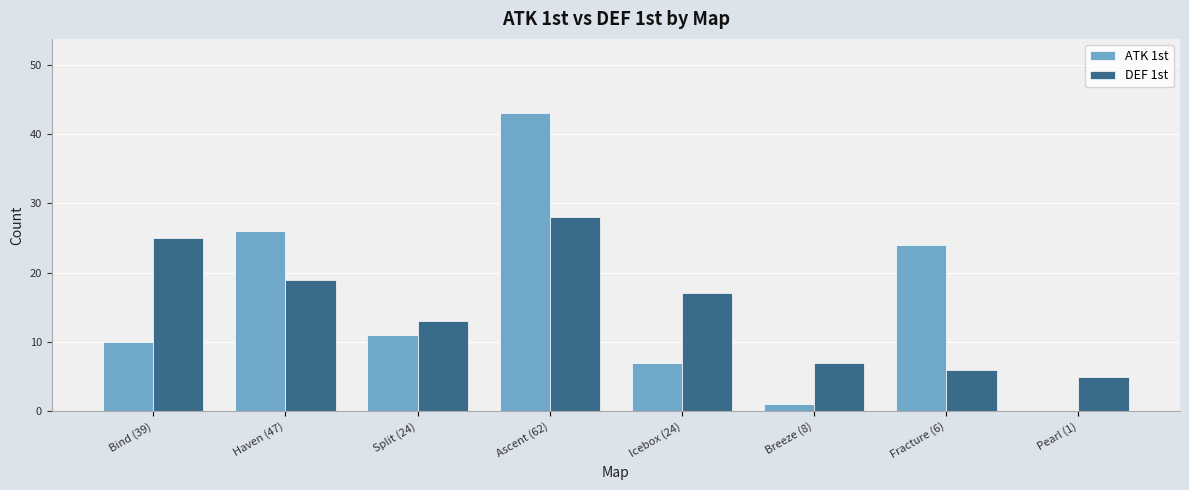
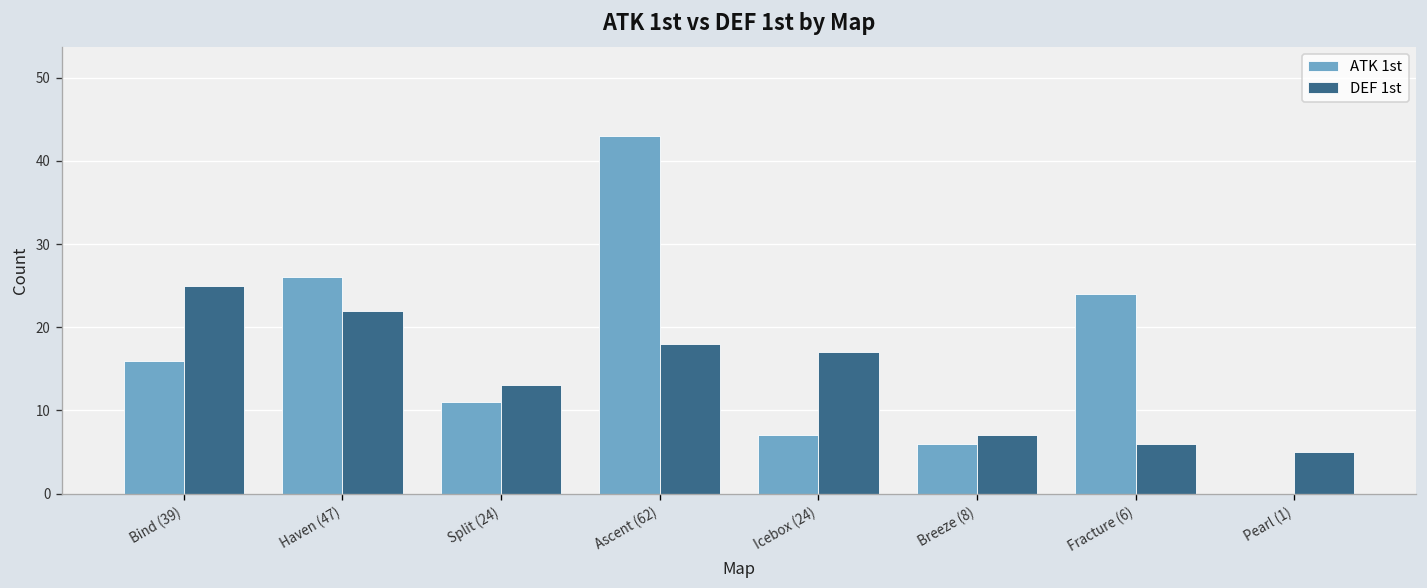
  {
    "ATK 1st": {
-     "Bind (39)": 10,
+     "Bind (39)": 16,
      "Haven (47)": 26,
      "Split (24)": 11,
      "Ascent (62)": 43,
      "Icebox (24)": 7,
-     "Breeze (8)": 1,
+     "Breeze (8)": 6,
      "Fracture (6)": 24,
      "Pearl (1)": 0
    },
    "DEF 1st": {
      "Bind (39)": 25,
-     "Haven (47)": 19,
+     "Haven (47)": 22,
      "Split (24)": 13,
-     "Ascent (62)": 28,
+     "Ascent (62)": 18,
      "Icebox (24)": 17,
      "Breeze (8)": 7,
      "Fracture (6)": 6,
      "Pearl (1)": 5
    }
  }
